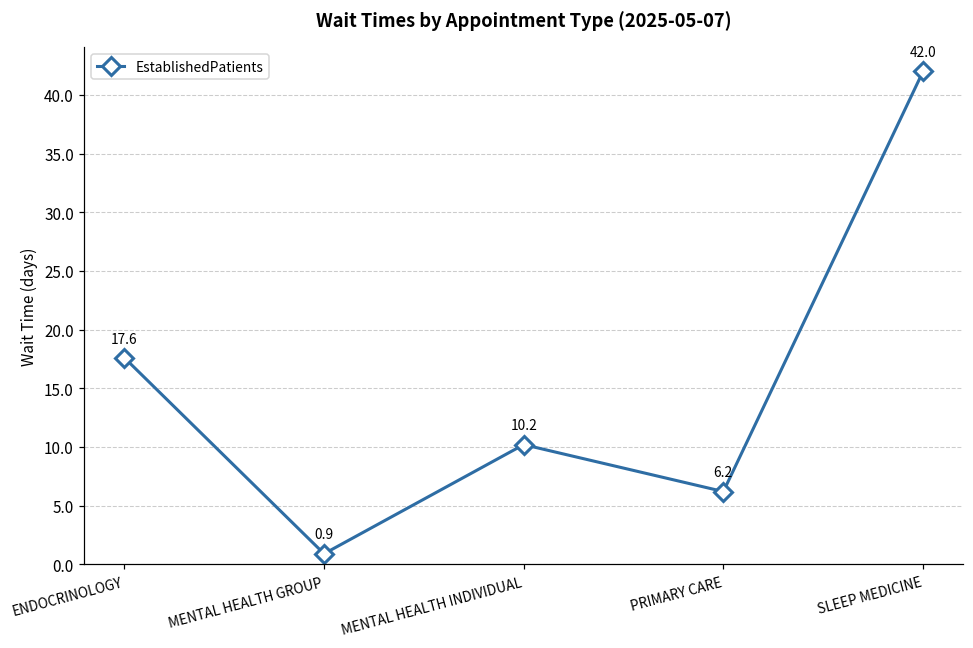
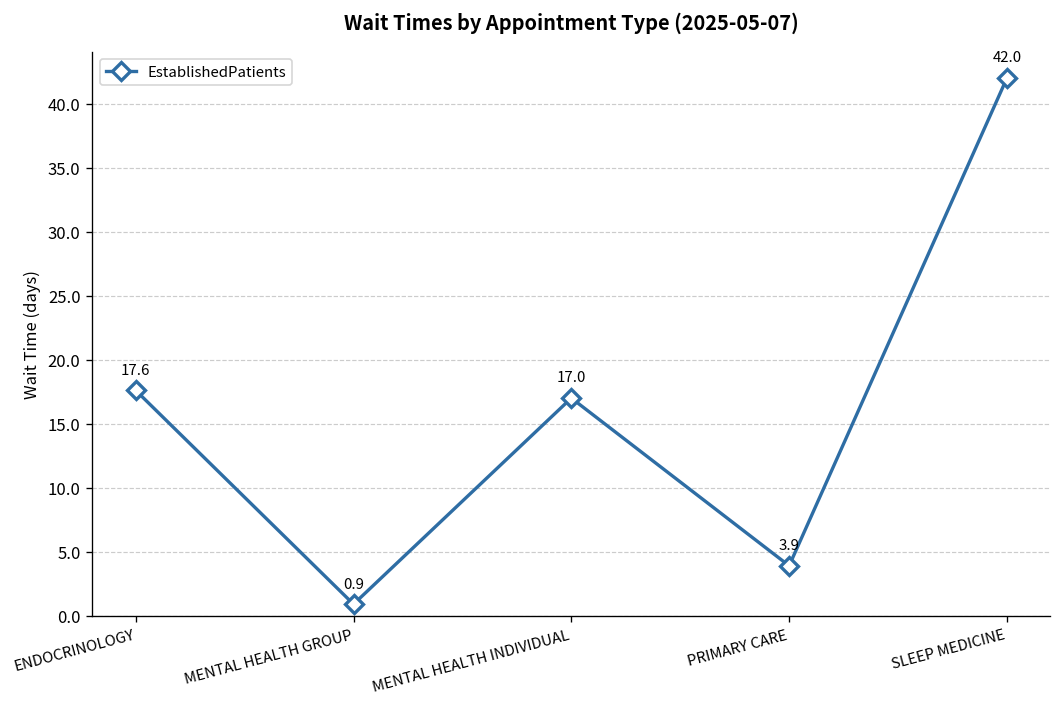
  {
    "ENDOCRINOLOGY": 17.6,
    "MENTAL HEALTH GROUP": 0.9,
-   "MENTAL HEALTH INDIVIDUAL": 10.2,
-   "PRIMARY CARE": 6.2,
+   "MENTAL HEALTH INDIVIDUAL": 17.0,
+   "PRIMARY CARE": 3.9,
    "SLEEP MEDICINE": 42.0
  }
